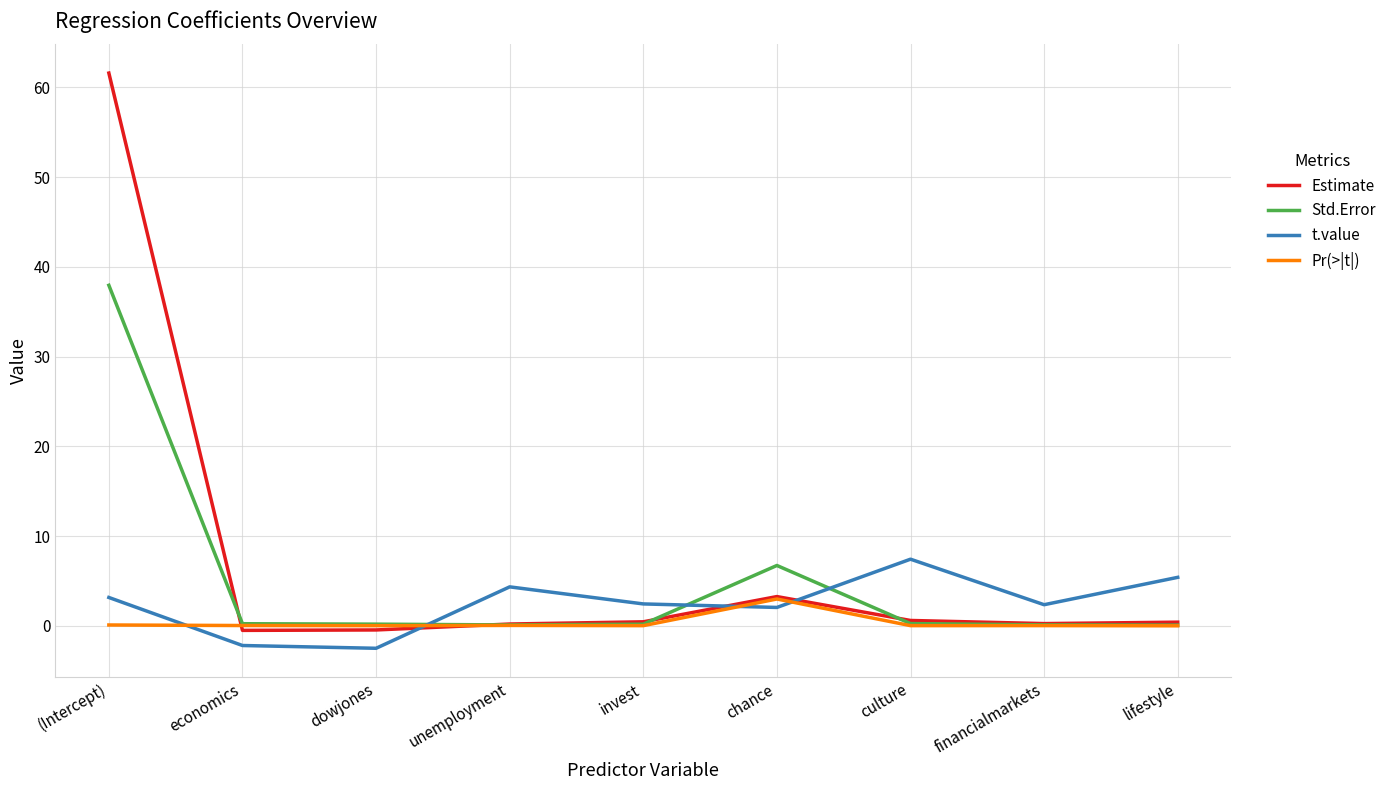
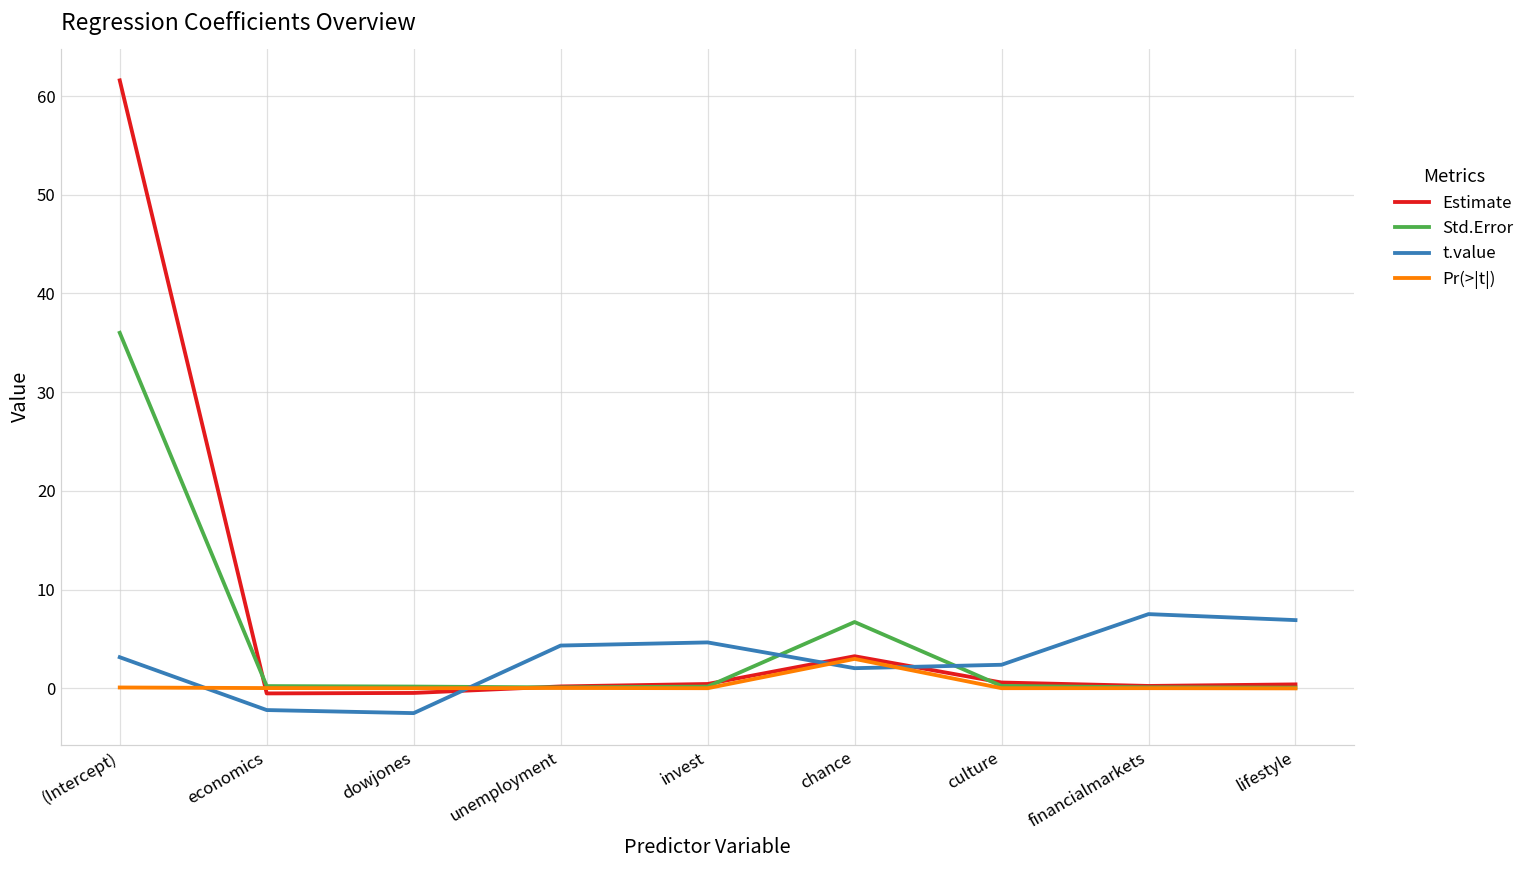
  {
    "Estimate": {
      "(Intercept)": 62,
      "economics": -1,
      "dowjones": 0,
      "culture": 1,
      "lifestyle": 0
    },
    "Std.Error": {
-     "(Intercept)": 38,
+     "(Intercept)": 36,
      "chance": 7
    },
    "t.value": {
      "(Intercept)": 3,
      "economics": -2,
      "dowjones": -3,
      "unemployment": 4,
-     "invest": 2,
+     "invest": 5,
      "chance": 2,
-     "culture": 7,
-     "financialmarkets": 2,
-     "lifestyle": 5
+     "culture": 2,
+     "financialmarkets": 8,
+     "lifestyle": 7
    },
    "Pr(>|t|)": {
      "(Intercept)": 0
    }
  }
